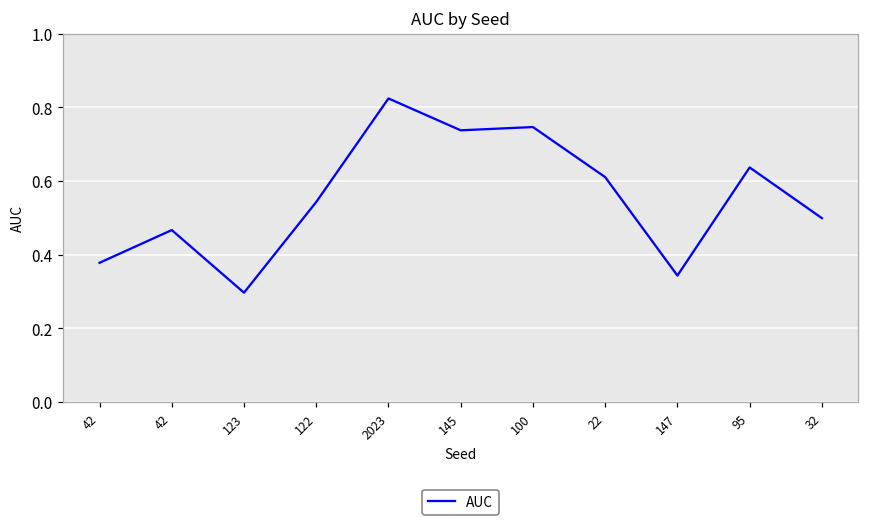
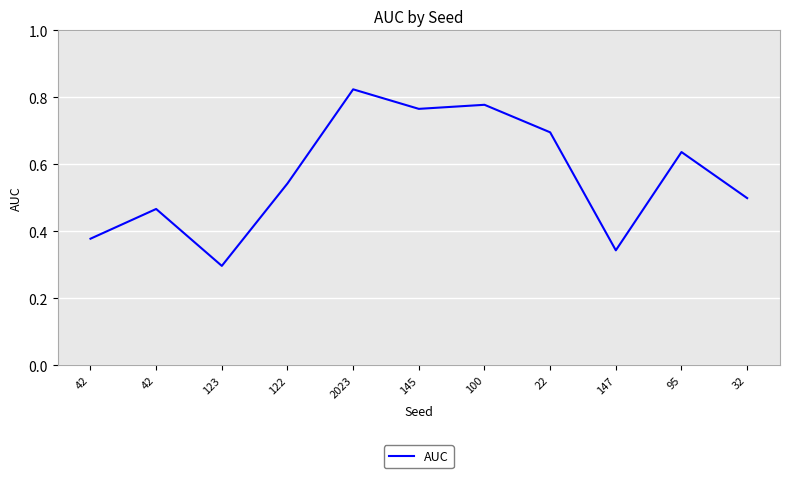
  {
    "123": 0.30,
    "122": 0.54,
    "2023": 0.82,
-   "145": 0.74,
-   "100": 0.75,
-   "22": 0.61,
+   "145": 0.77,
+   "100": 0.78,
+   "22": 0.70,
    "147": 0.34,
    "95": 0.64,
    "32": 0.50
  }
